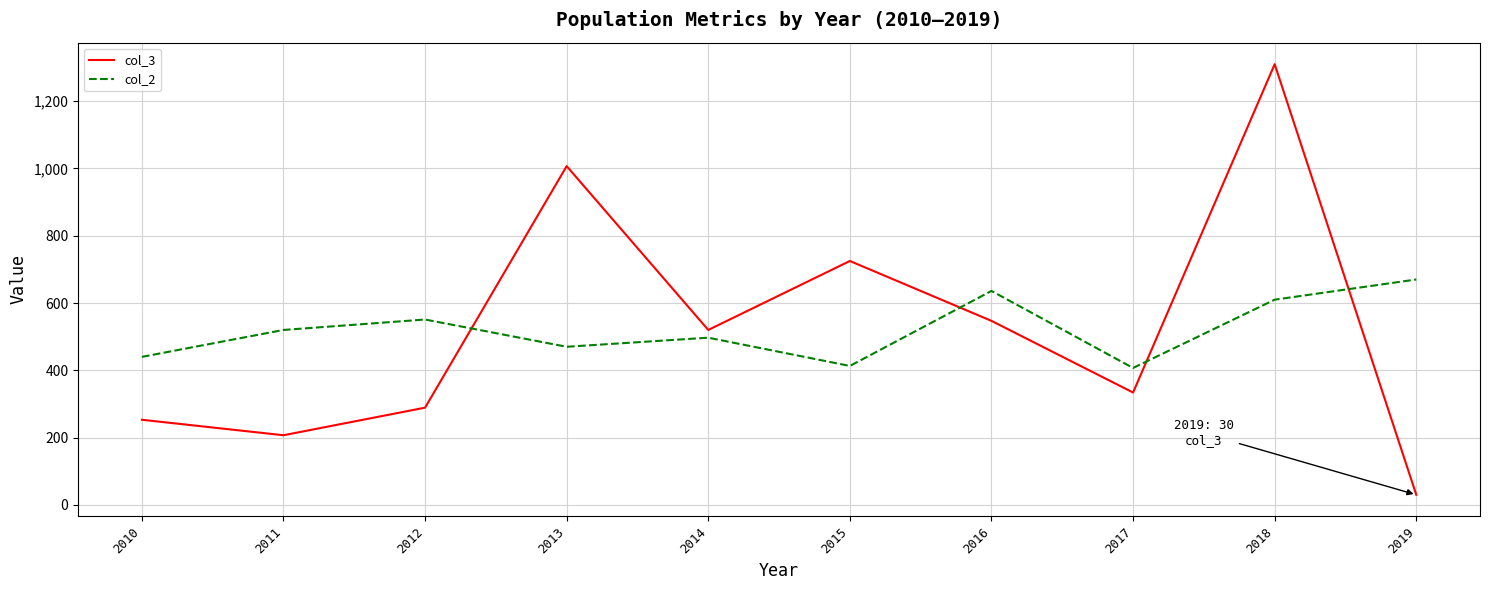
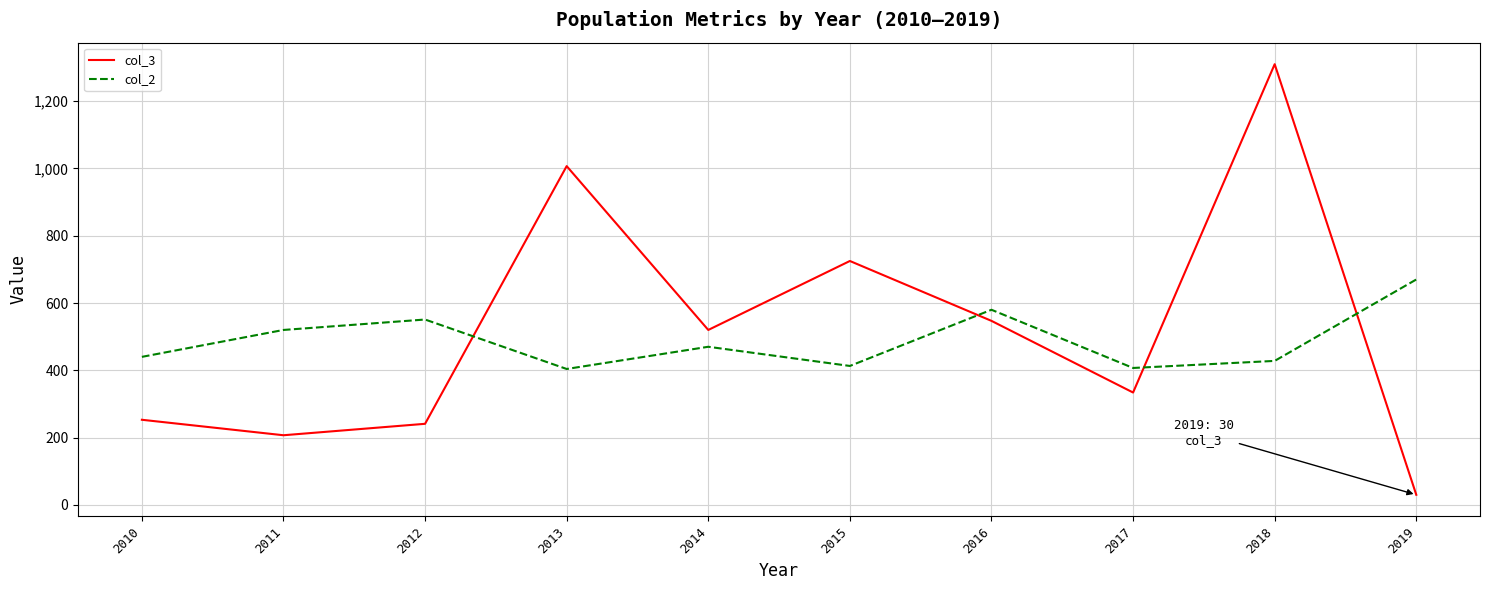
  {
    "col_3": {
      "2010": "250",
      "2011": "210",
-     "2012": "290",
+     "2012": "240",
      "2013": "1,010",
      "2014": "520",
      "2015": "730",
      "2016": "550",
      "2017": "330",
      "2018": "1,310"
    },
    "col_2": {
      "2010": "440",
      "2011": "520",
      "2012": "550",
-     "2013": "470",
-     "2014": "500",
+     "2013": "400",
+     "2014": "470",
      "2015": "410",
-     "2016": "640",
+     "2016": "580",
      "2017": "410",
-     "2018": "610",
+     "2018": "430",
      "2019": "670"
    }
  }
